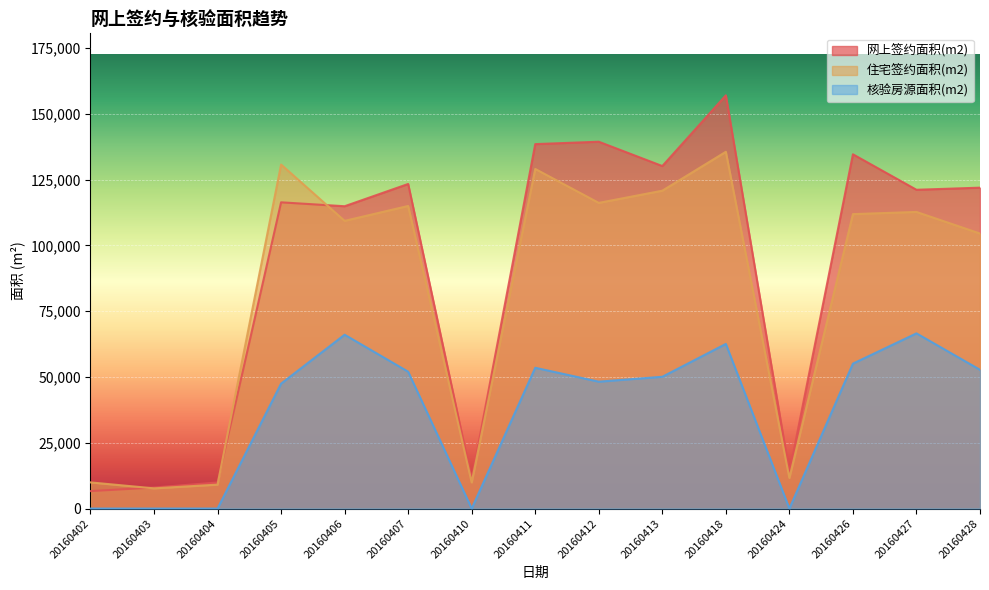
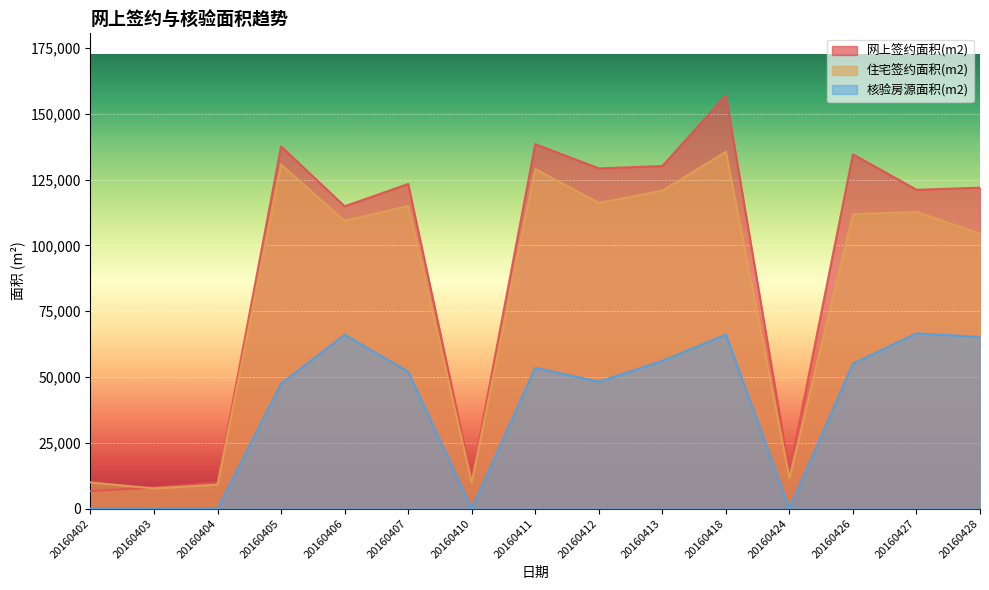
  {
    "网上签约面积(m2)": {
      "20160402": "7,000",
-     "20160405": "116,000",
+     "20160405": "138,000",
      "20160406": "115,000",
      "20160407": "123,000",
      "20160410": "11,000",
      "20160411": "138,000",
-     "20160412": "139,000",
+     "20160412": "129,000",
      "20160413": "130,000",
      "20160418": "157,000",
      "20160424": "14,000",
      "20160426": "135,000",
      "20160427": "121,000",
      "20160428": "122,000"
    },
    "住宅签约面积(m2)": {
      "20160402": "10,000",
      "20160405": "131,000",
      "20160406": "109,000",
      "20160407": "115,000",
      "20160410": "10,000",
      "20160411": "129,000",
      "20160412": "116,000",
      "20160413": "121,000",
      "20160418": "136,000",
      "20160424": "12,000",
      "20160426": "112,000",
      "20160427": "113,000",
      "20160428": "104,000"
    },
    "核验房源面积(m2)": {
      "20160402": "0",
      "20160403": "0",
      "20160404": "0",
      "20160405": "47,000",
      "20160406": "66,000",
      "20160407": "52,000",
      "20160410": "0",
      "20160411": "53,000",
      "20160412": "48,000",
-     "20160413": "50,000",
-     "20160418": "63,000",
+     "20160413": "56,000",
+     "20160418": "66,000",
      "20160424": "0",
      "20160426": "55,000",
      "20160427": "67,000",
-     "20160428": "53,000"
+     "20160428": "65,000"
    }
  }
